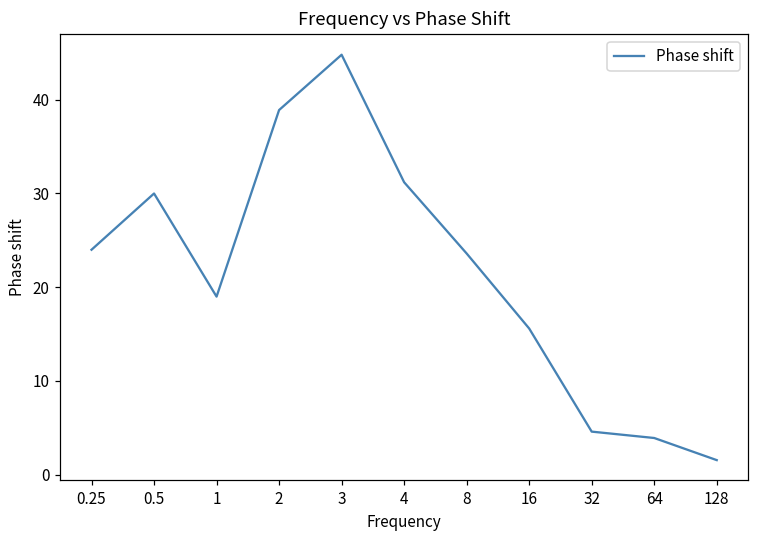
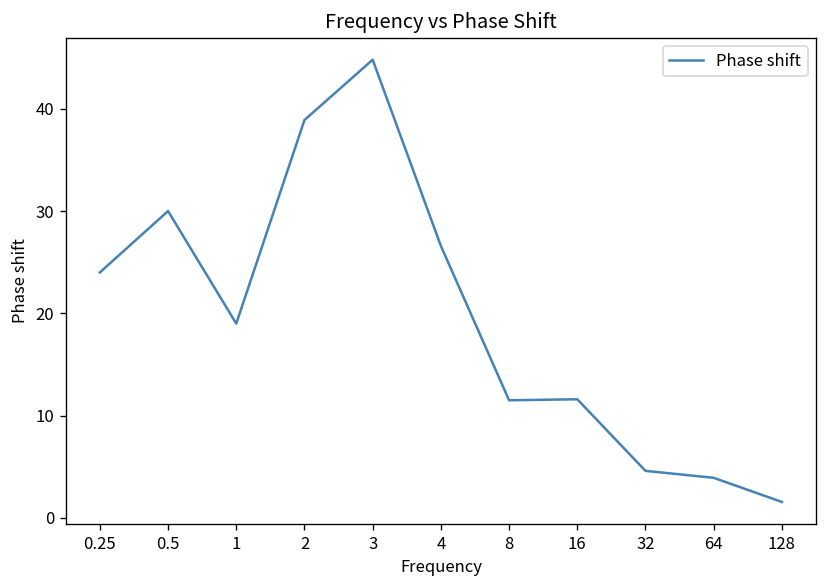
  {
    "0.25": 24,
    "0.5": 30,
    "1": 19,
    "2": 39,
    "3": 45,
-   "4": 31,
-   "8": 24,
-   "16": 16,
+   "4": 27,
+   "8": 12,
+   "16": 12,
    "32": 5,
    "64": 4,
    "128": 2
  }
